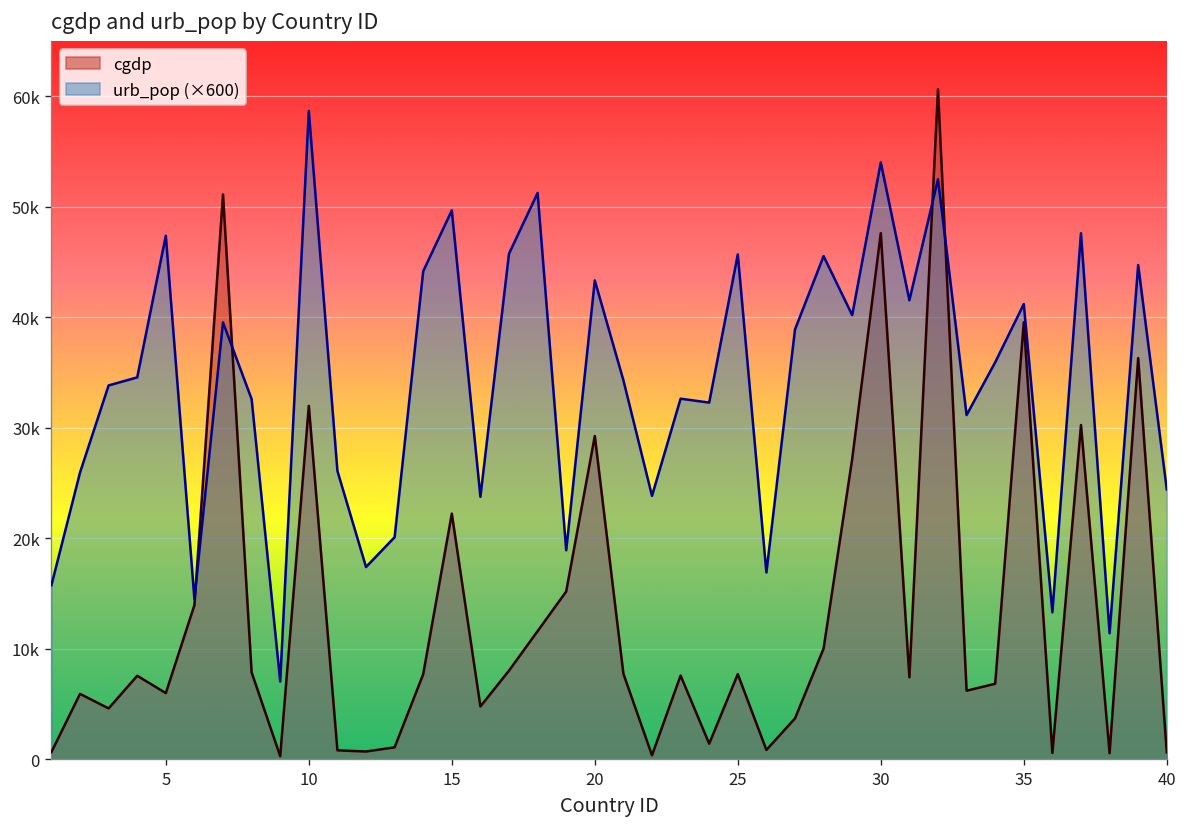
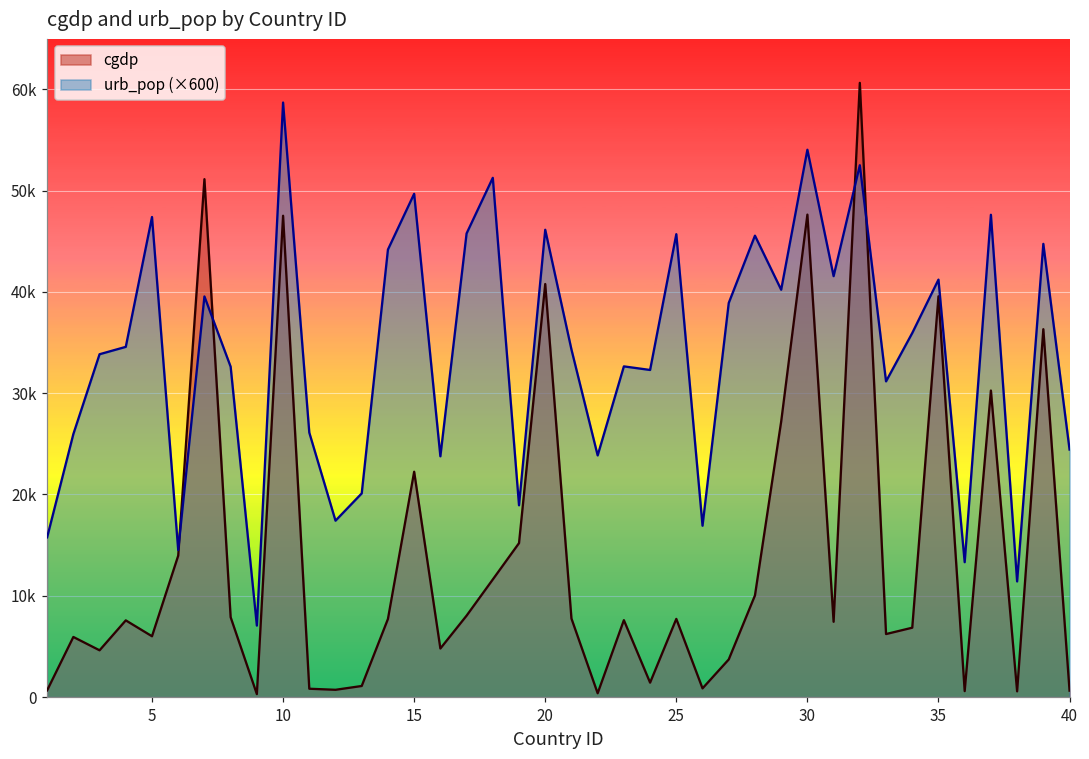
  {
    "cgdp": {
      "5": 6000,
-     "10": 32000,
+     "10": 48000,
      "15": 22000,
-     "20": 29000,
+     "20": 41000,
      "25": 8000,
      "30": 48000,
      "35": 40000,
      "40": 1000
    },
    "urb_pop (×600)": {
      "5": 47000,
      "10": 59000,
      "15": 50000,
-     "20": 43000,
+     "20": 46000,
      "25": 46000,
      "30": 54000,
      "35": 41000,
      "40": 24000
    }
  }
